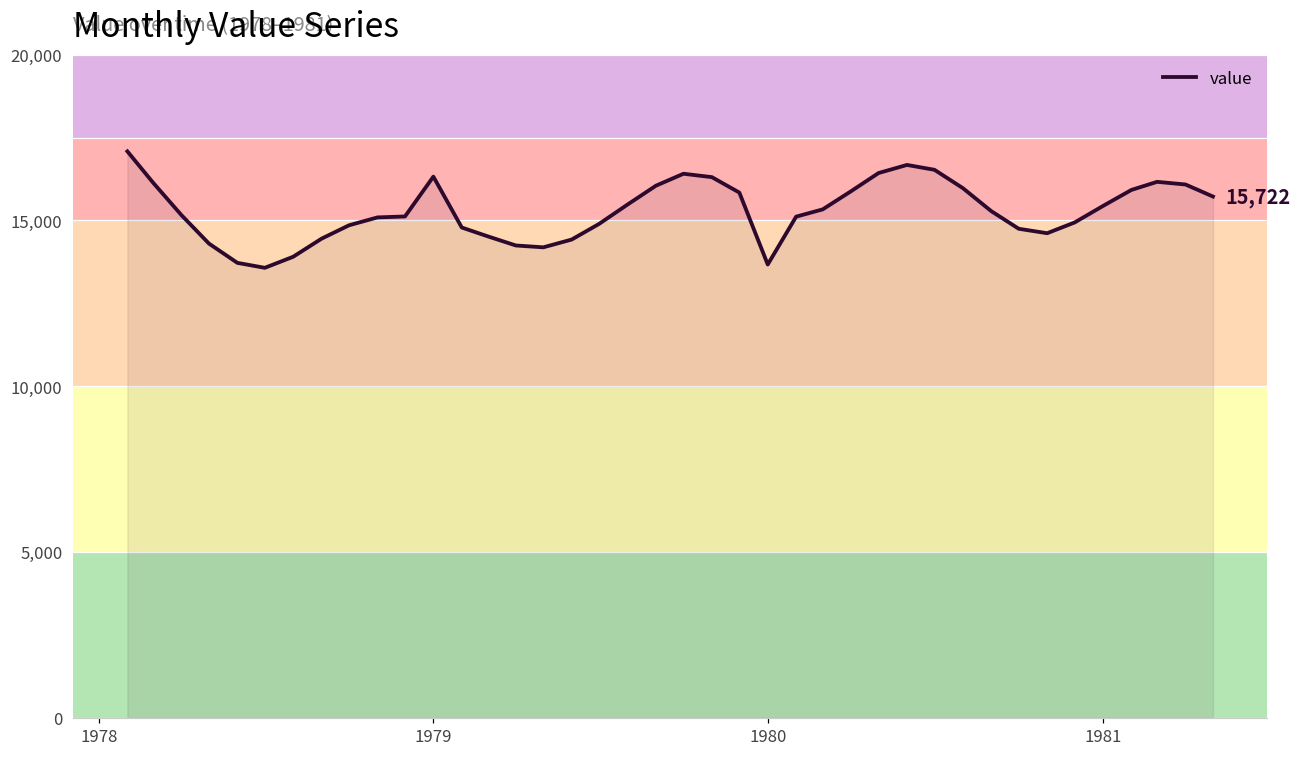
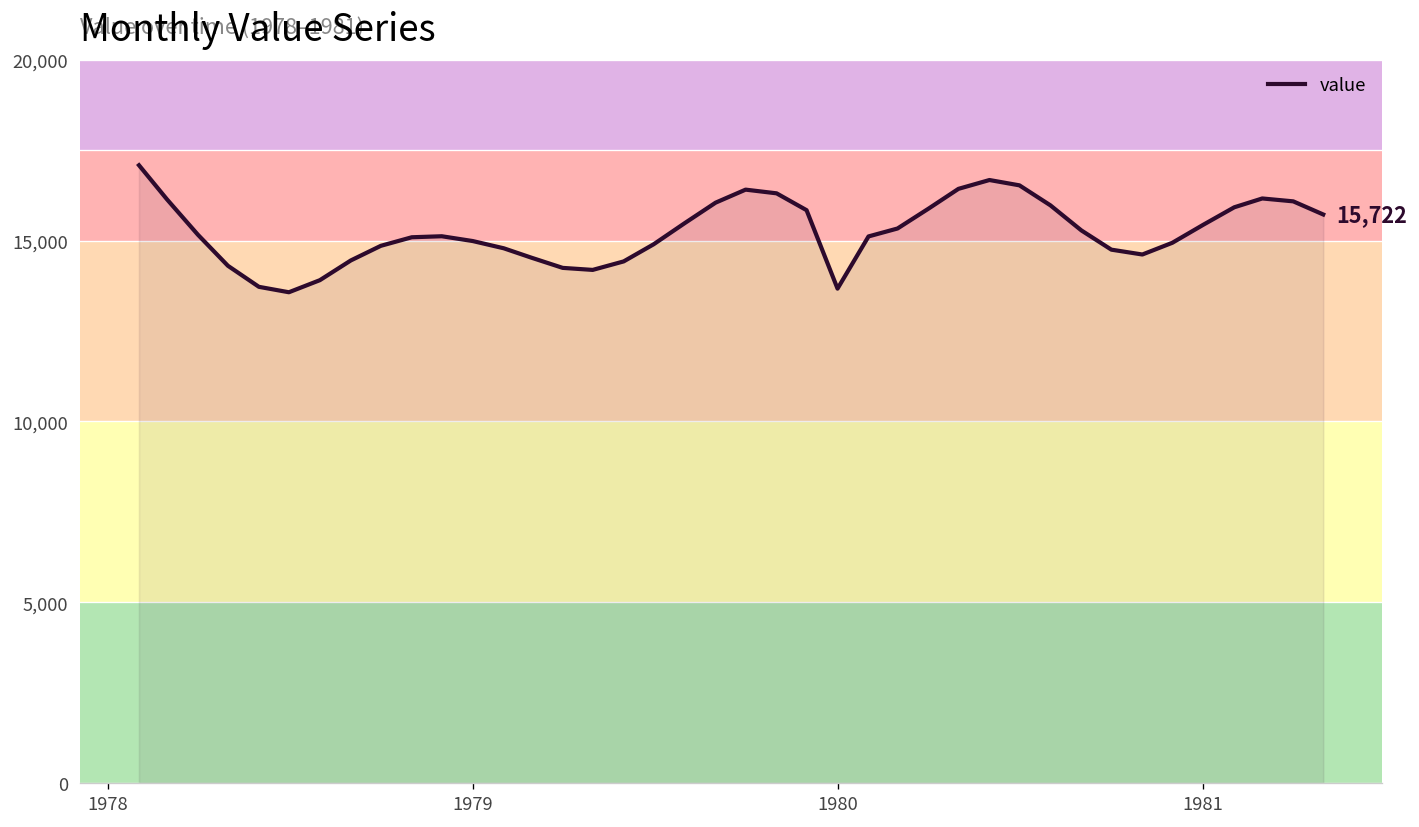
  {
-   "1979": "16,300",
+   "1979": "15,000",
    "1980": "13,700",
    "1981": "15,400"
  }
